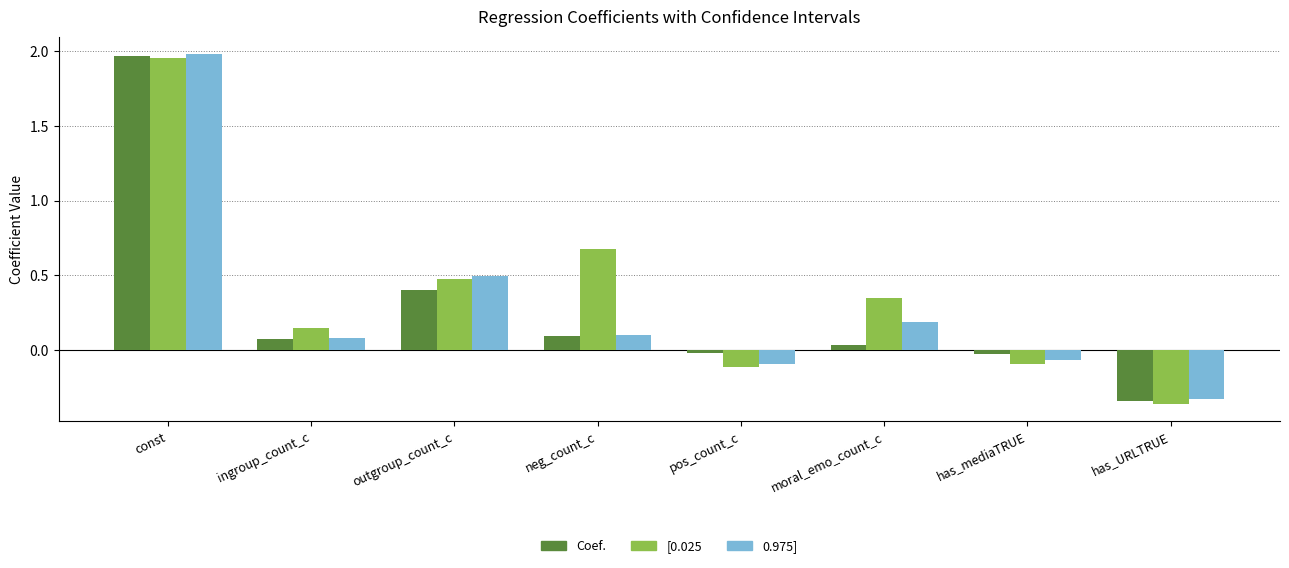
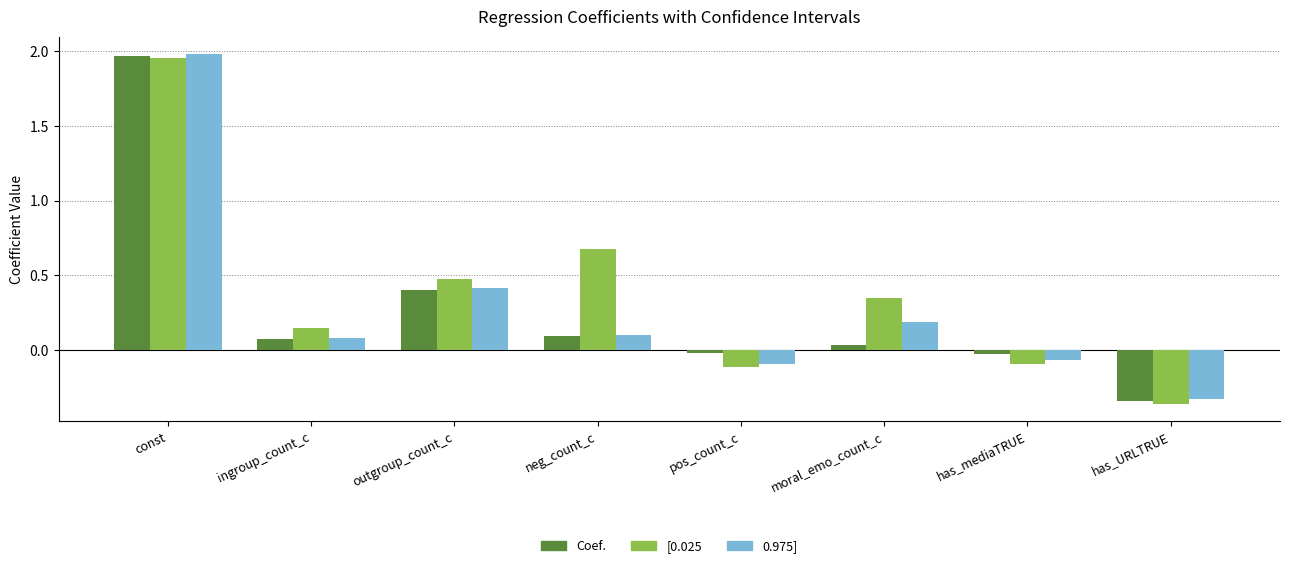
  {
    "Coef.": {
      "const": 1.97,
      "ingroup_count_c": 0.07,
      "outgroup_count_c": 0.40,
      "neg_count_c": 0.10,
      "pos_count_c": -0.02,
      "moral_emo_count_c": 0.03,
      "has_mediaTRUE": -0.03,
      "has_URLTRUE": -0.34
    },
    "[0.025": {
      "const": 1.96,
      "ingroup_count_c": 0.15,
      "outgroup_count_c": 0.48,
      "neg_count_c": 0.68,
      "pos_count_c": -0.12,
      "moral_emo_count_c": 0.35,
      "has_mediaTRUE": -0.09,
      "has_URLTRUE": -0.36
    },
    "0.975]": {
      "const": 1.98,
      "ingroup_count_c": 0.08,
-     "outgroup_count_c": 0.50,
+     "outgroup_count_c": 0.41,
      "neg_count_c": 0.10,
      "pos_count_c": -0.09,
      "moral_emo_count_c": 0.19,
      "has_mediaTRUE": -0.07,
      "has_URLTRUE": -0.33
    }
  }
